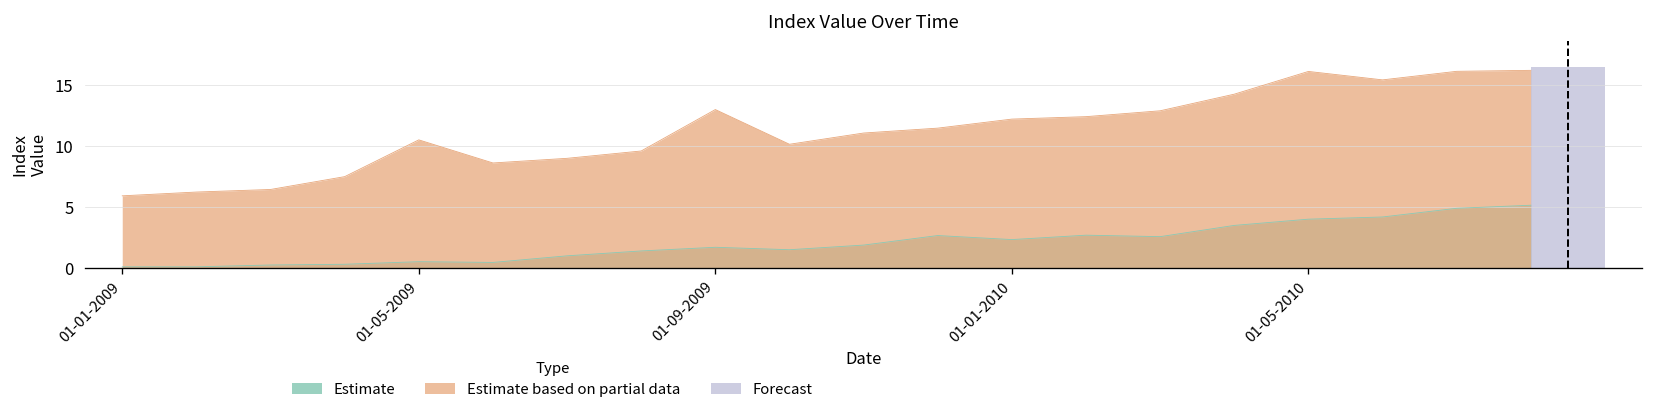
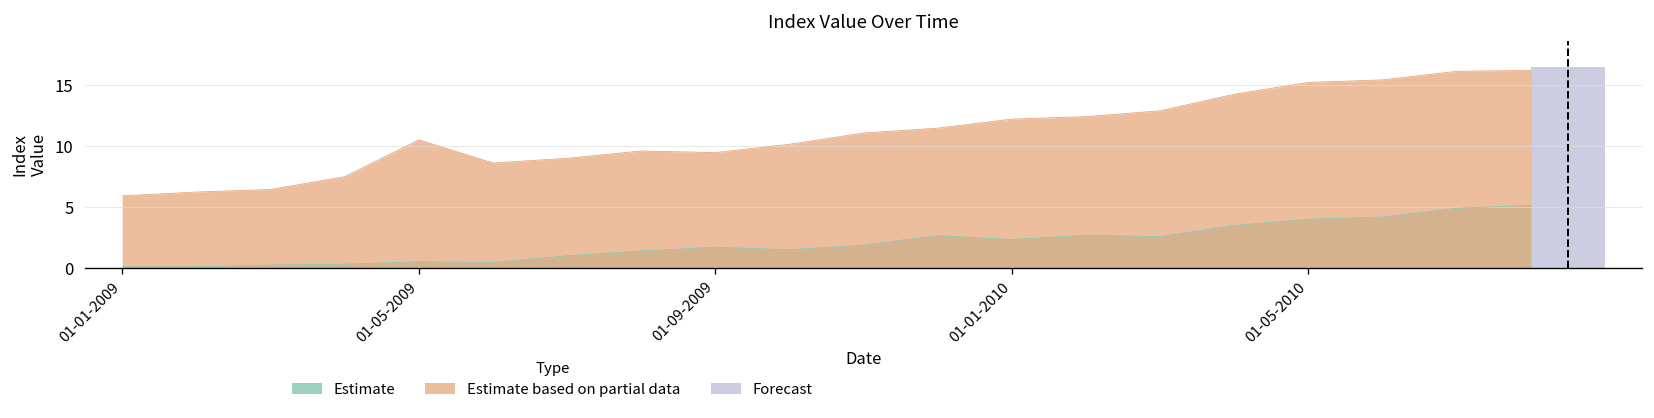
  {
    "Estimate based on partial data": {
      "01-01-2009": 5.9,
      "01-05-2009": 10.5,
-     "01-09-2009": 13.0,
+     "01-09-2009": 9.5,
      "01-01-2010": 12.2,
-     "01-05-2010": 16.1
+     "01-05-2010": 15.2
    }
  }
